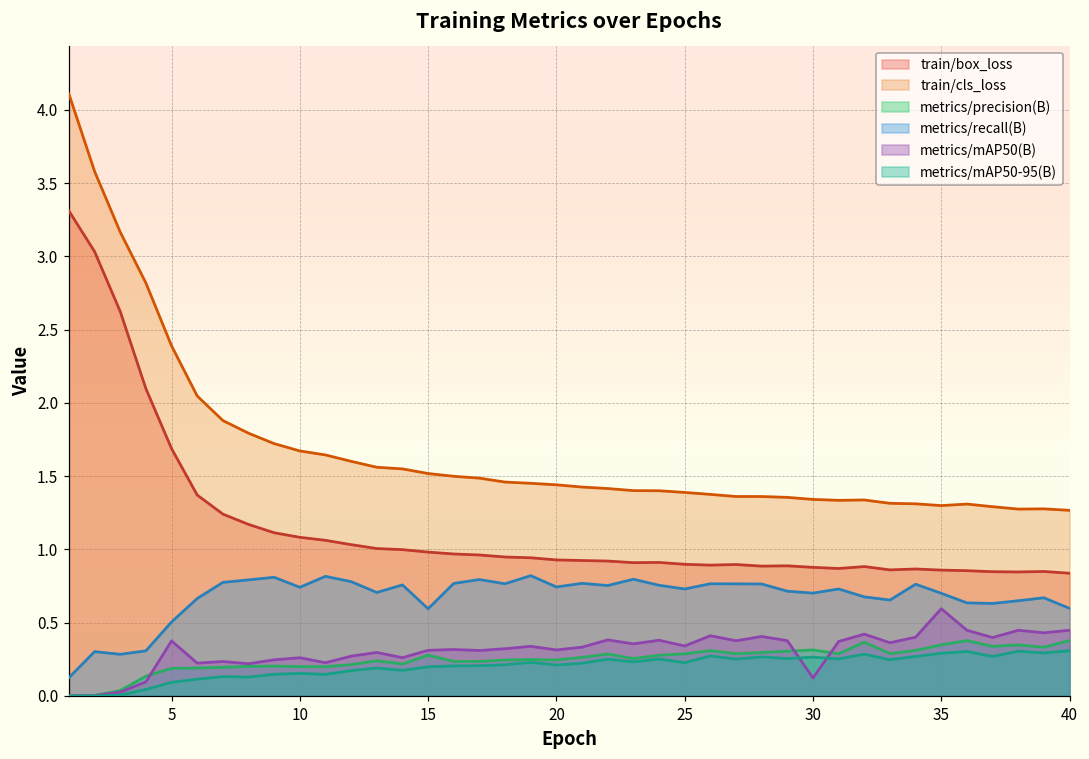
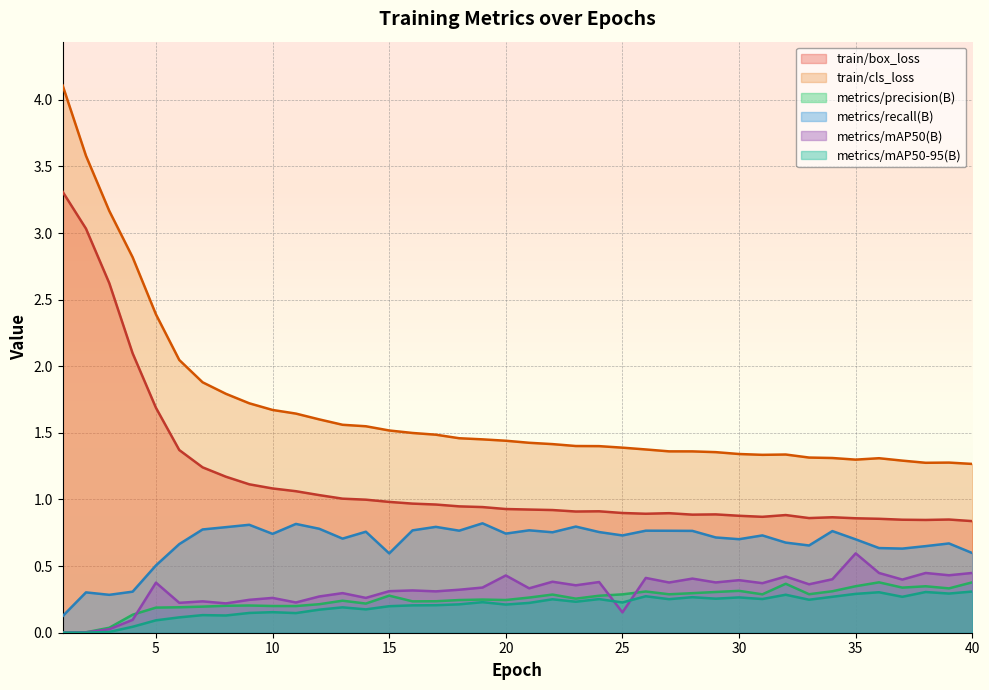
  {
    "metrics/mAP50(B)": {
      "5": 0.38,
      "10": 0.26,
      "15": 0.31,
-     "20": 0.31,
-     "25": 0.34,
-     "30": 0.12,
+     "20": 0.43,
+     "25": 0.15,
+     "30": 0.39,
      "35": 0.60,
      "40": 0.45
    }
  }
